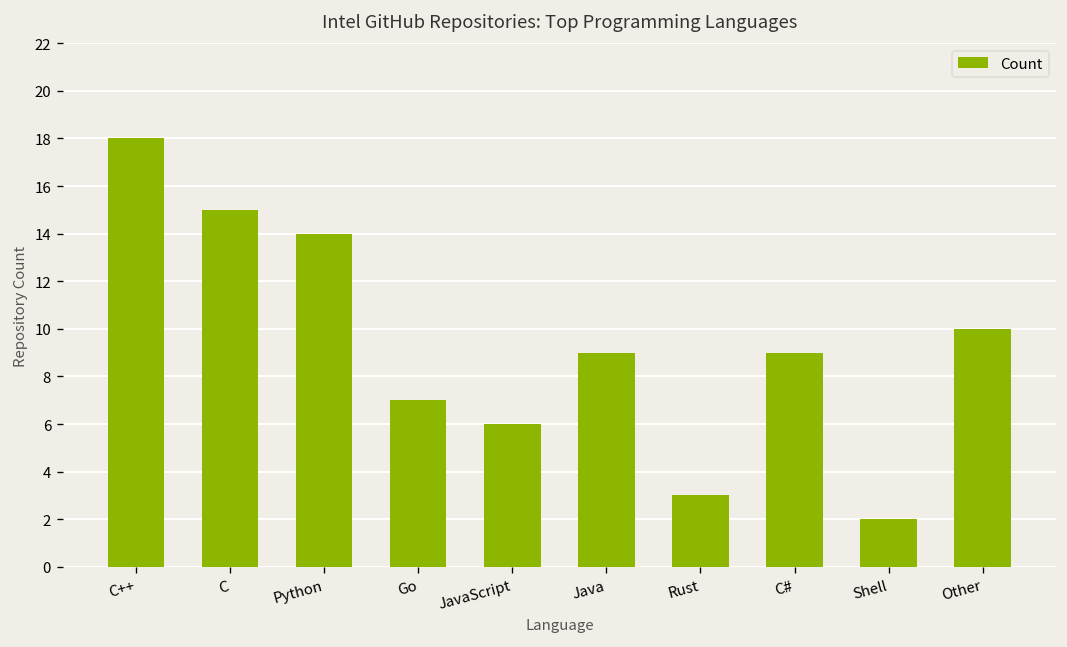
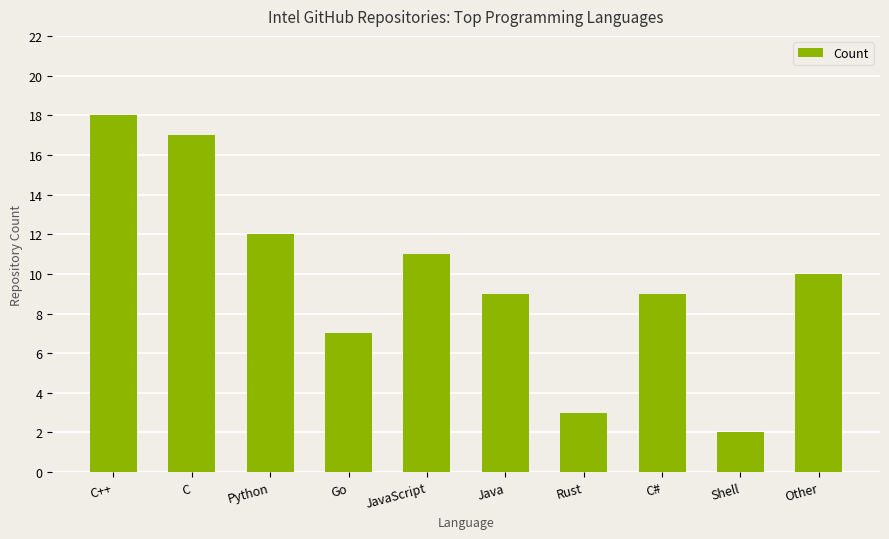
  {
    "C++": 18,
-   "C": 15,
-   "Python": 14,
+   "C": 17,
+   "Python": 12,
    "Go": 7,
-   "JavaScript": 6,
+   "JavaScript": 11,
    "Java": 9,
    "Rust": 3,
    "C#": 9,
    "Shell": 2,
    "Other": 10
  }
